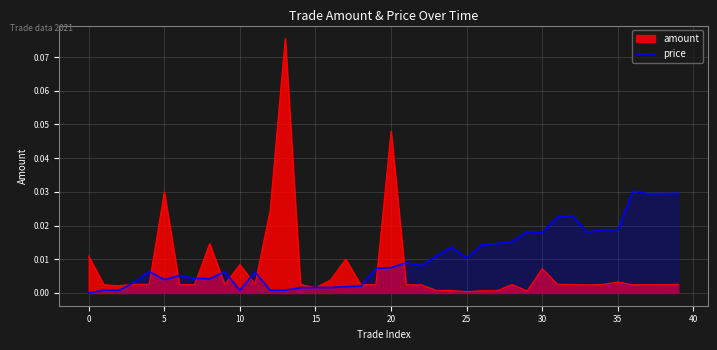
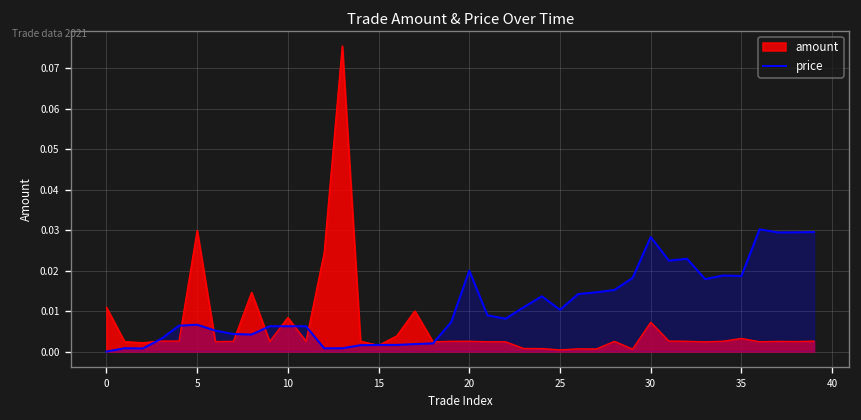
  {
    "amount": {
      "0": 0.011,
      "5": 0.030,
      "10": 0.008,
-     "20": 0.048,
+     "20": 0.003,
      "25": 0.000,
      "30": 0.007,
      "35": 0.003
    },
    "price": {
      "0": 0.000,
-     "5": 0.004,
-     "10": 0.001,
-     "20": 0.008,
+     "5": 0.007,
+     "10": 0.006,
+     "20": 0.020,
      "25": 0.010,
-     "30": 0.018,
+     "30": 0.028,
      "35": 0.019
    }
  }
